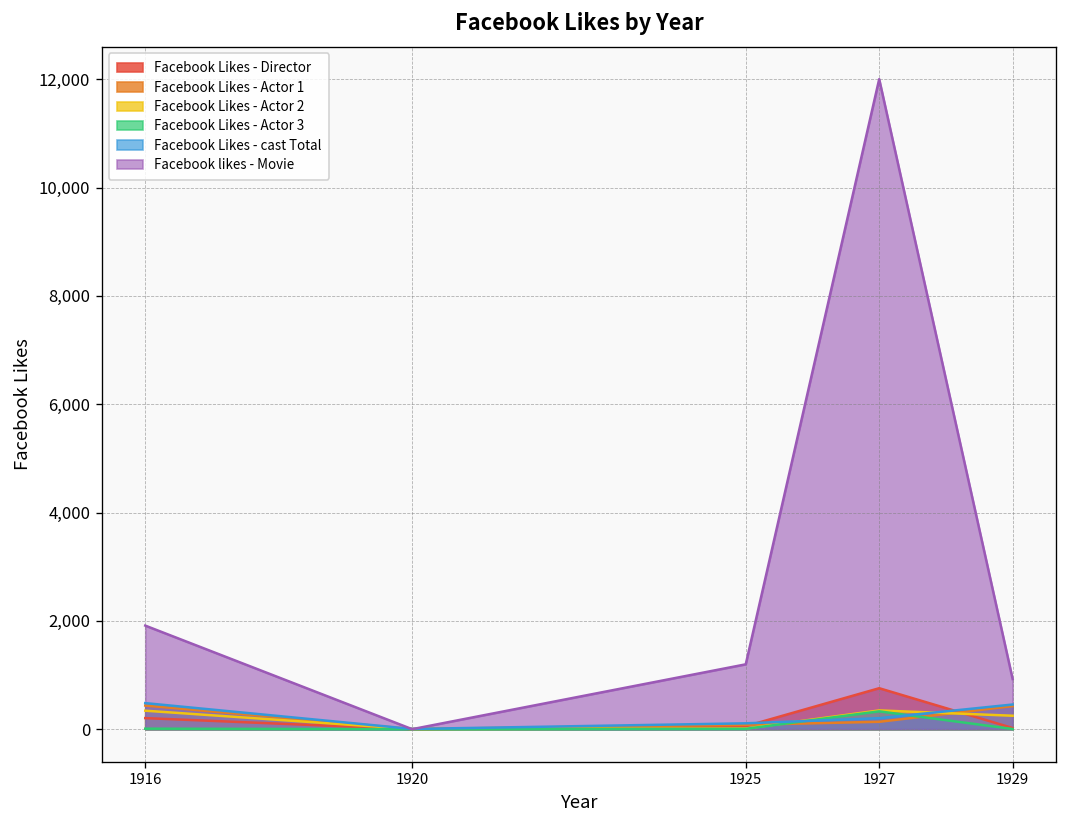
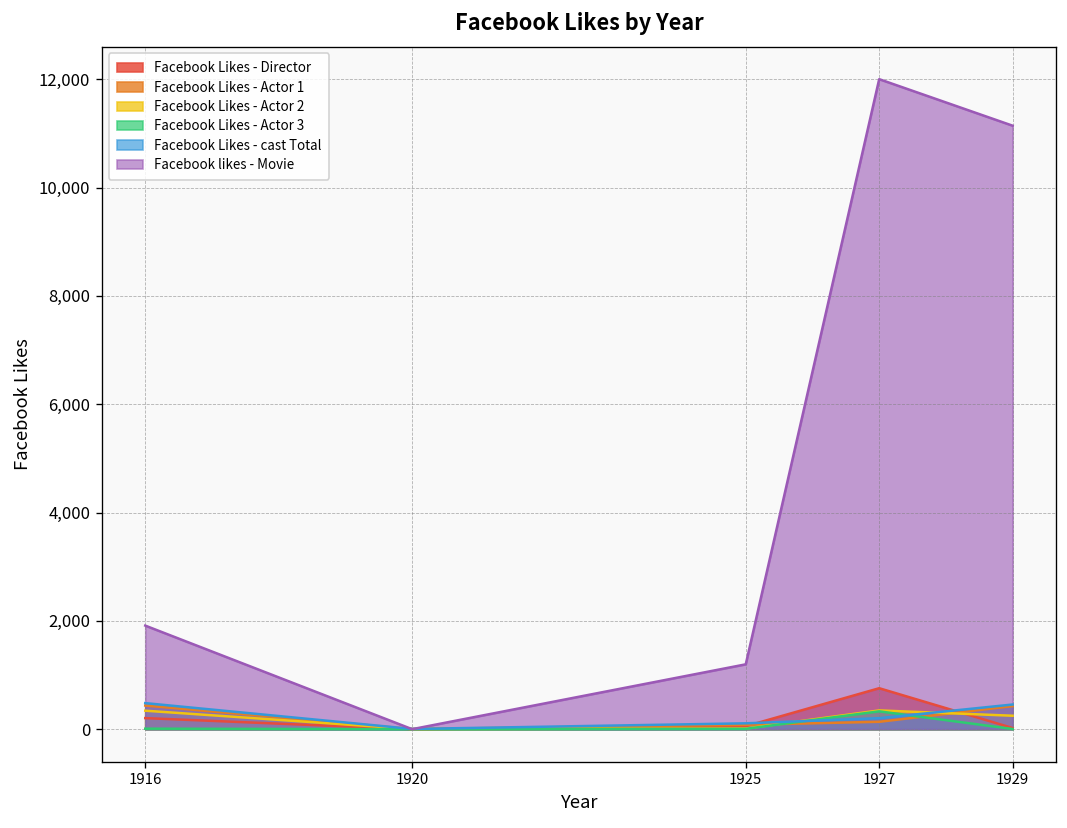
  {
    "Facebook Likes - Actor 2": {
      "1916": "300",
      "1929": "200"
    },
    "Facebook Likes - Actor 3": {
      "1916": "0"
    },
    "Facebook Likes - cast Total": {
      "1927": "200"
    },
    "Facebook likes - Movie": {
      "1916": "1,900",
      "1925": "1,200",
      "1927": "12,000",
-     "1929": "900"
+     "1929": "11,100"
    }
  }
